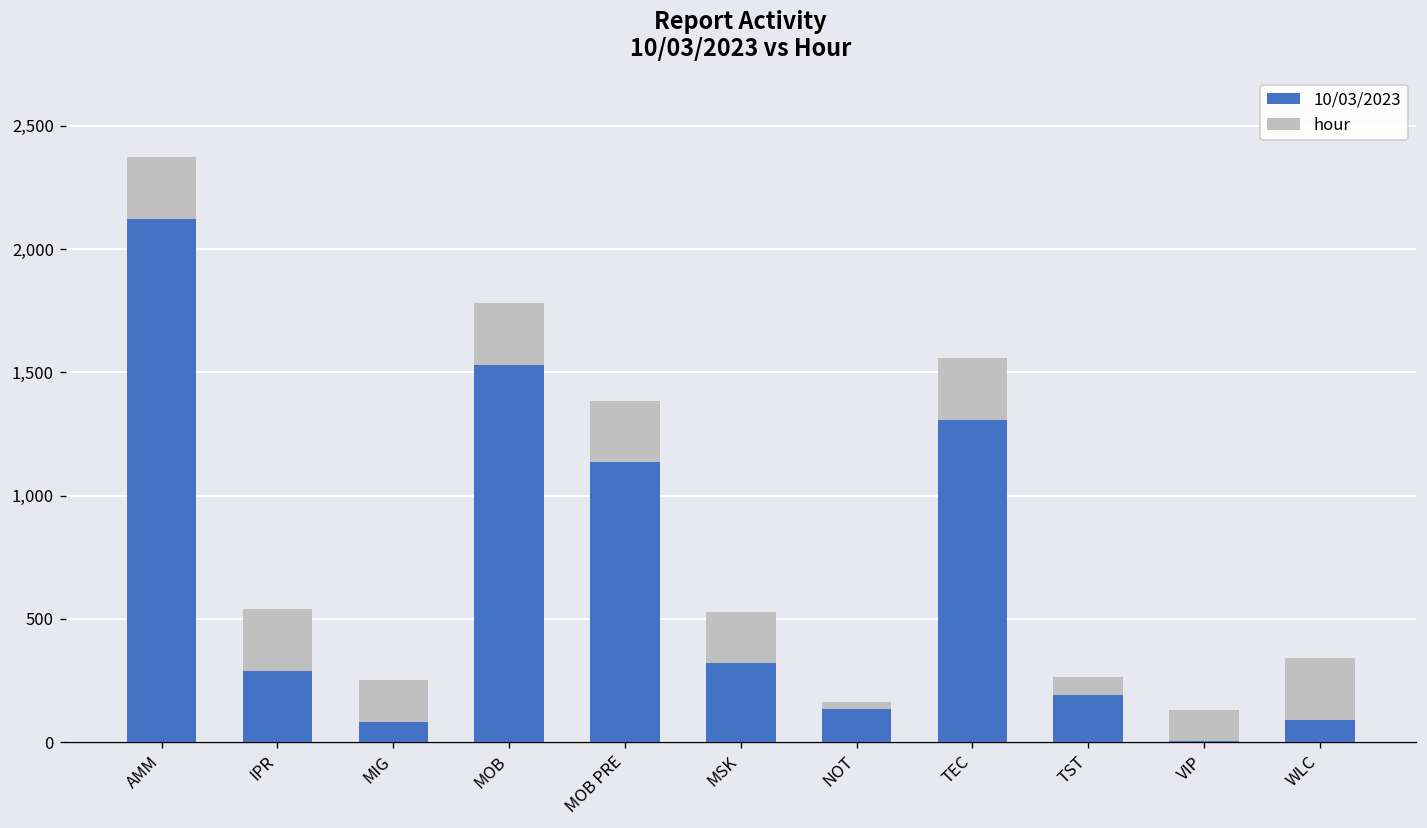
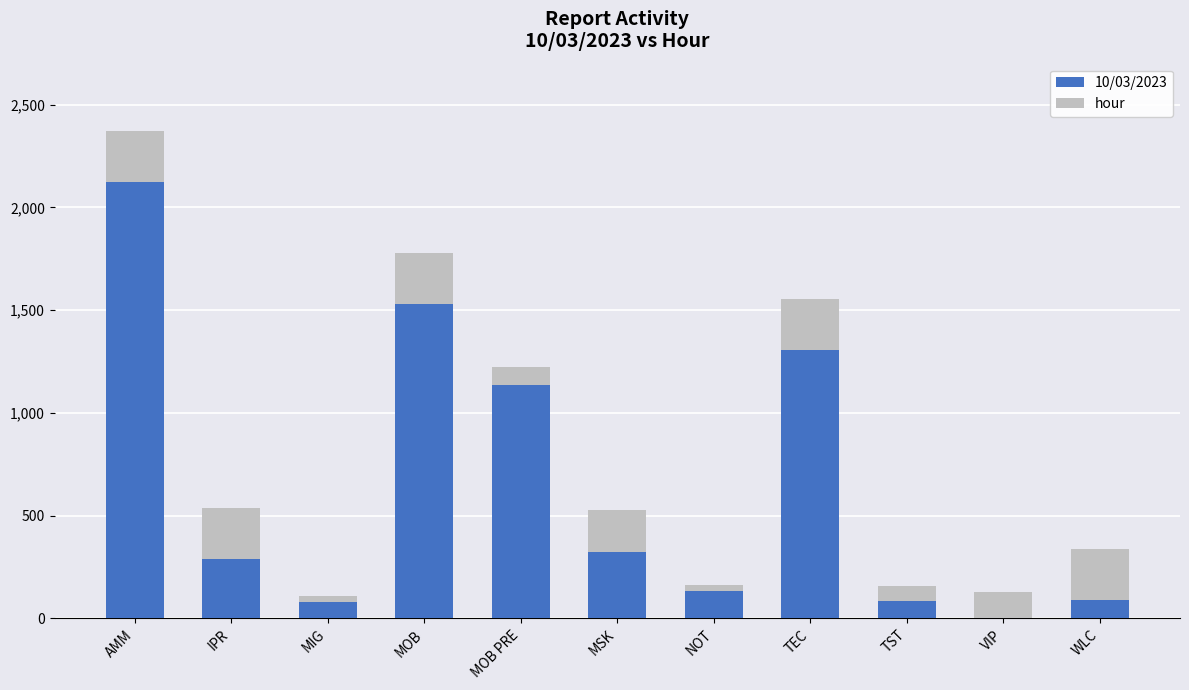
  {
    "10/03/2023": {
      "AMM": "2,120",
      "IPR": "290",
      "MIG": "80",
      "MOB": "1,530",
      "MOB PRE": "1,130",
      "MSK": "320",
      "NOT": "130",
      "TEC": "1,310",
-     "TST": "190",
+     "TST": "80",
      "WLC": "90"
    },
    "hour": {
      "AMM": "250",
      "IPR": "250",
-     "MIG": "170",
+     "MIG": "30",
      "MOB": "250",
-     "MOB PRE": "250",
+     "MOB PRE": "90",
      "MSK": "210",
      "NOT": "30",
      "TEC": "250",
      "TST": "70",
      "VIP": "130",
      "WLC": "250"
    }
  }
